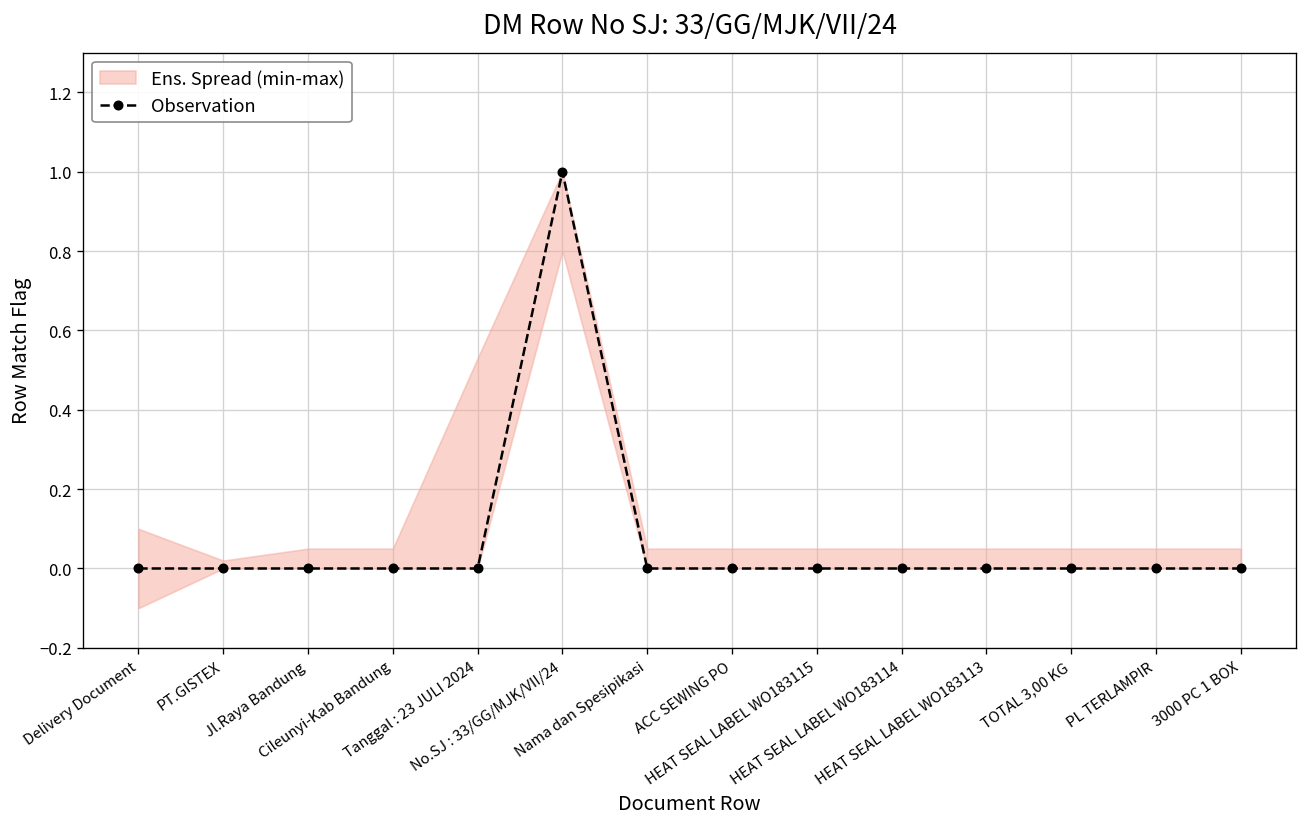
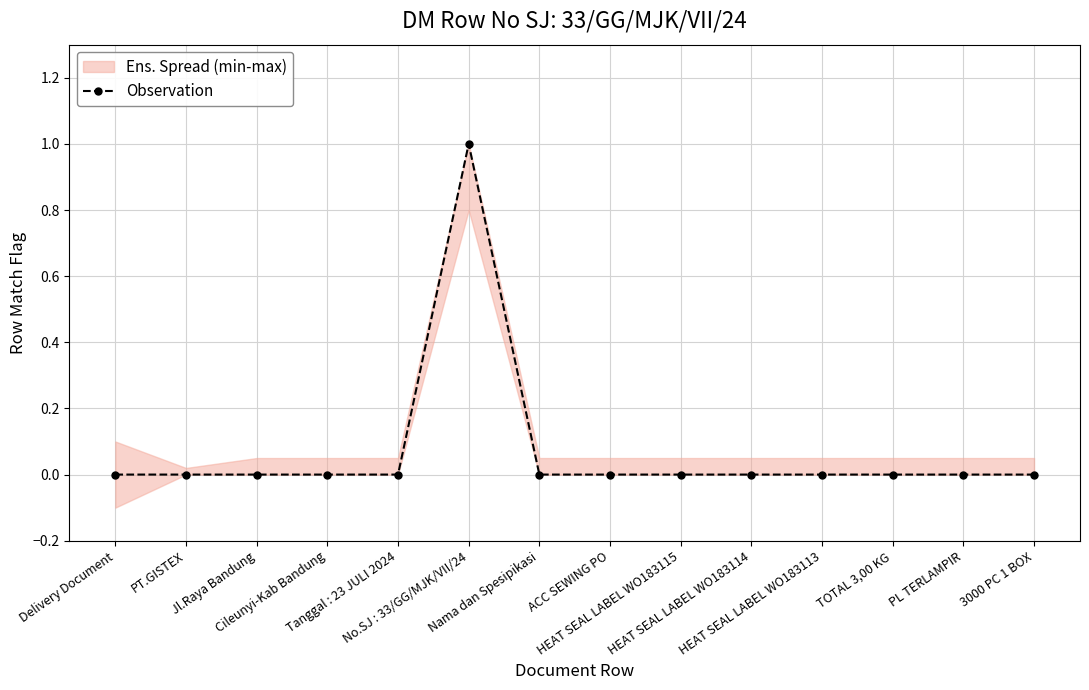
  {
    "Observation": {
      "Delivery Document": 0.00,
      "PT.GISTEX": 0.00,
      "Jl.Raya Bandung": 0.00,
      "Cileunyi-Kab Bandung": 0.00,
      "Tanggal : 23 JULI 2024": 0.00,
      "Nama dan Spesipikasi": 0.00,
      "ACC SEWING PO": 0.00,
      "HEAT SEAL LABEL WO183115": 0.00,
      "HEAT SEAL LABEL WO183114": 0.00,
      "HEAT SEAL LABEL WO183113": 0.00,
      "TOTAL 3,00 KG": 0.00,
      "PL TERLAMPIR": 0.00,
      "3000 PC 1 BOX": 0.00
    },
    "Ens. Spread (min-max)": {
-     "Tanggal : 23 JULI 2024": 0.53
+     "Tanggal : 23 JULI 2024": 0.05
    }
  }
